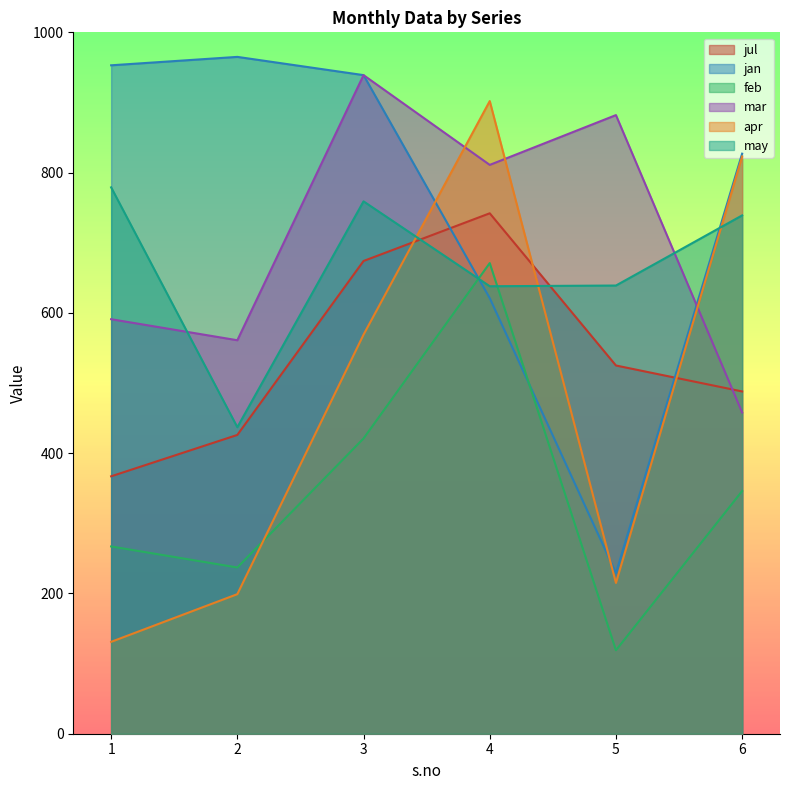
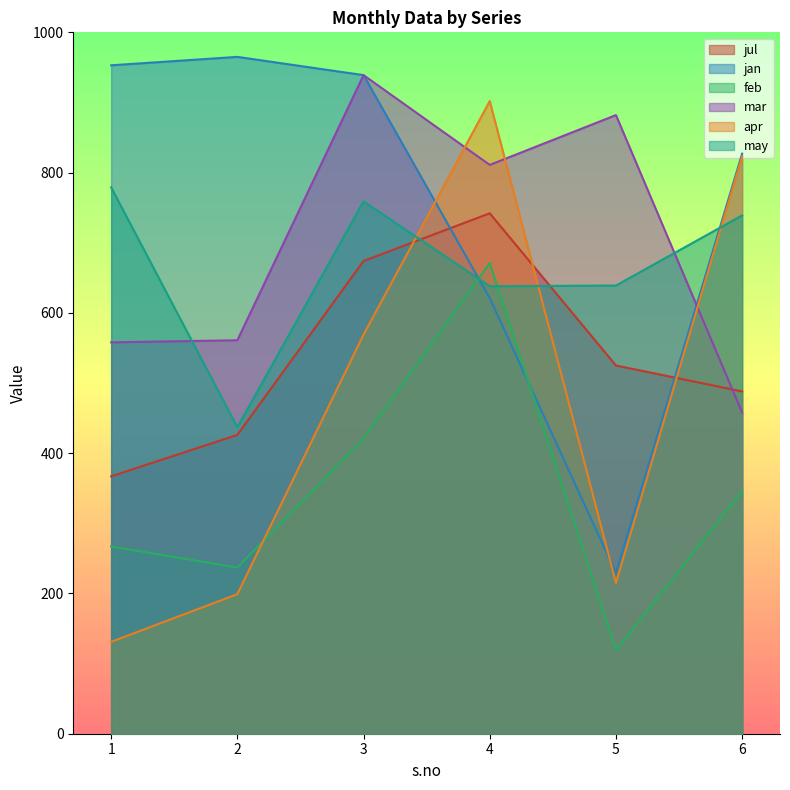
  {
    "mar": {
-     "1": 590,
+     "1": 560,
      "2": 560,
      "4": 810,
      "5": 880,
      "6": 460
    }
  }
